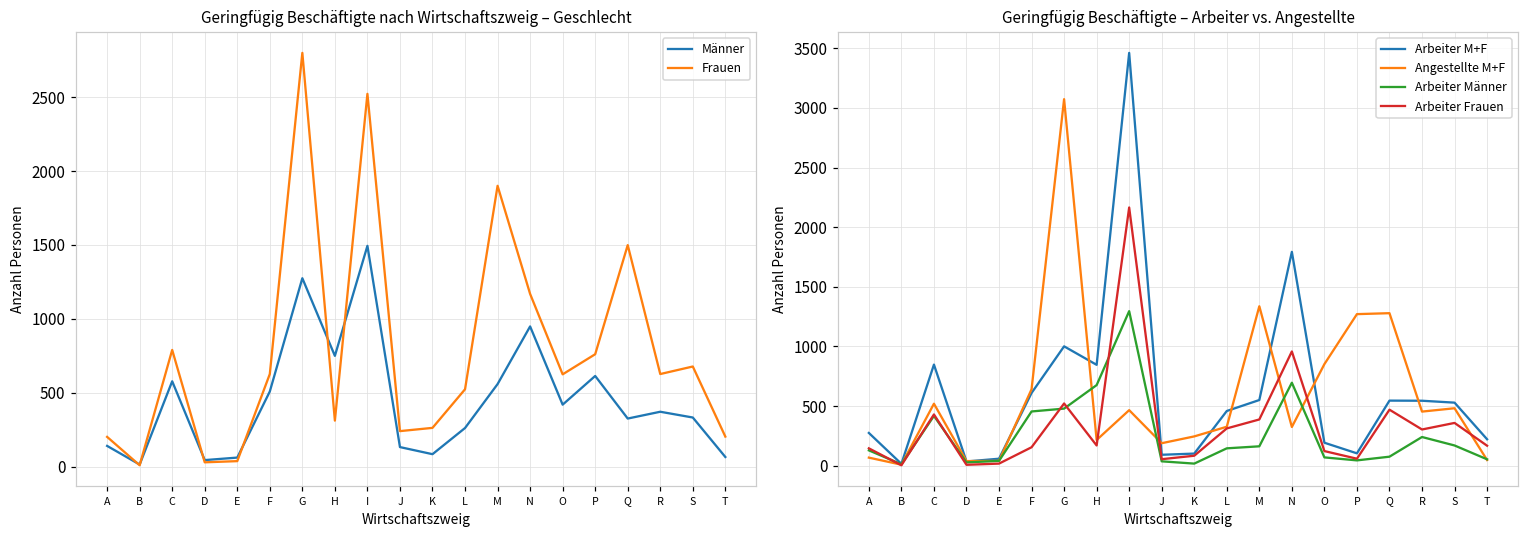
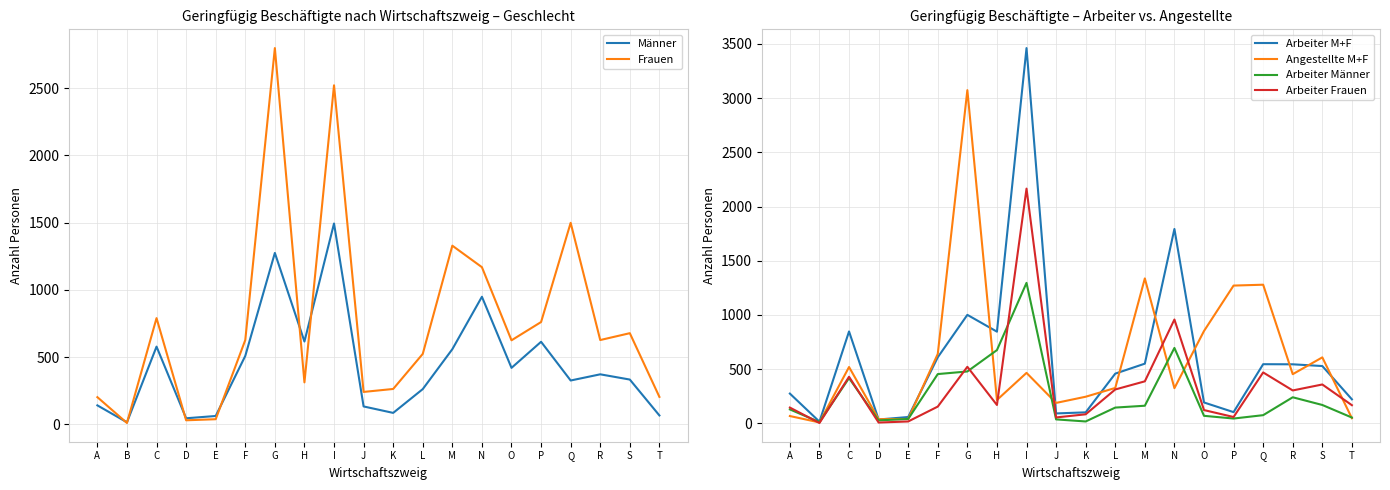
  {
    "Geringfügig Beschäftigte nach Wirtschaftszweig – Geschlecht": {
      "Männer": {
        "A": 140,
        "C": 580,
        "E": 60,
        "F": 510,
        "G": 1280,
-       "H": 750,
+       "H": 620,
        "I": 1490,
        "J": 130,
        "K": 90,
        "L": 260,
        "M": 560,
        "N": 950,
        "O": 420,
        "P": 610,
        "Q": 330,
        "R": 370,
        "S": 330,
        "T": 70
      },
      "Frauen": {
        "A": 200,
        "C": 790,
        "E": 40,
        "F": 630,
        "G": 2800,
        "H": 310,
        "I": 2520,
        "J": 240,
        "K": 260,
        "L": 520,
-       "M": 1900,
+       "M": 1330,
        "N": 1170,
        "O": 630,
        "P": 760,
        "Q": 1500,
        "R": 630,
        "S": 680,
        "T": 200
      }
    },
    "Geringfügig Beschäftigte – Arbeiter vs. Angestellte": {
      "Arbeiter M+F": {
        "A": 280,
        "C": 850,
        "F": 610,
        "G": 1000,
        "H": 850,
        "I": 3460,
        "J": 90,
        "L": 460,
        "M": 550,
        "N": 1790,
        "O": 190,
        "P": 100,
        "Q": 550,
        "R": 550,
        "S": 530,
        "T": 220
      },
      "Angestellte M+F": {
        "A": 70,
        "C": 520,
        "F": 640,
        "G": 3070,
        "H": 220,
        "I": 470,
        "J": 190,
        "K": 250,
        "M": 1340,
        "N": 330,
        "O": 850,
        "P": 1270,
        "Q": 1280,
        "R": 450,
-       "S": 480
+       "S": 610
      },
      "Arbeiter Männer": {
        "F": 460,
        "G": 480,
        "H": 680,
        "I": 1300,
        "K": 20,
        "L": 150,
        "M": 160,
        "N": 700,
        "O": 70,
        "Q": 80,
        "R": 240,
        "S": 170
      },
      "Arbeiter Frauen": {
        "F": 160,
        "G": 520,
        "H": 170,
        "I": 2170,
        "M": 390,
        "N": 960,
        "O": 120,
        "Q": 470,
        "R": 300,
        "S": 360,
        "T": 170
      }
    }
  }
